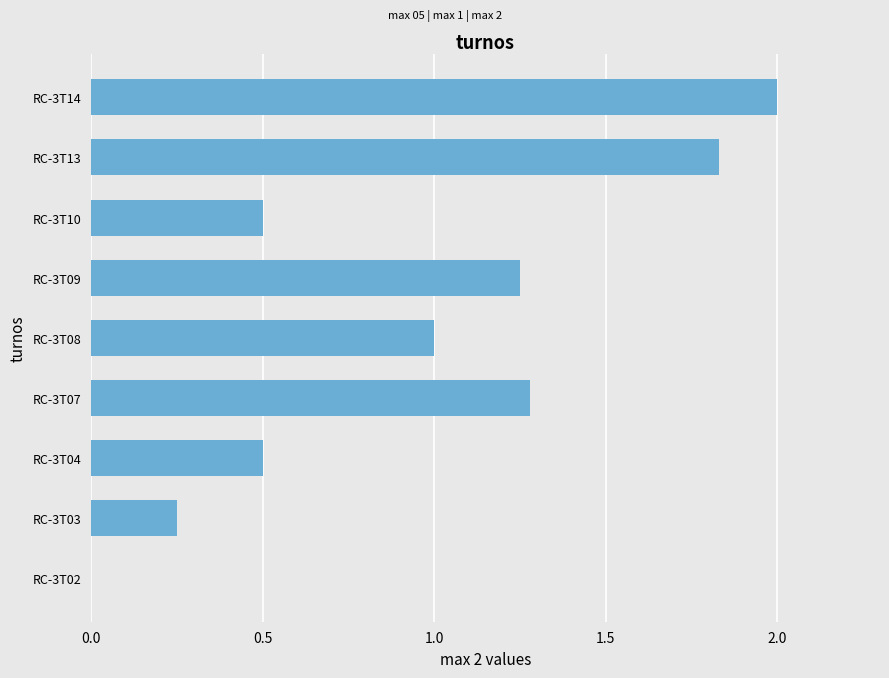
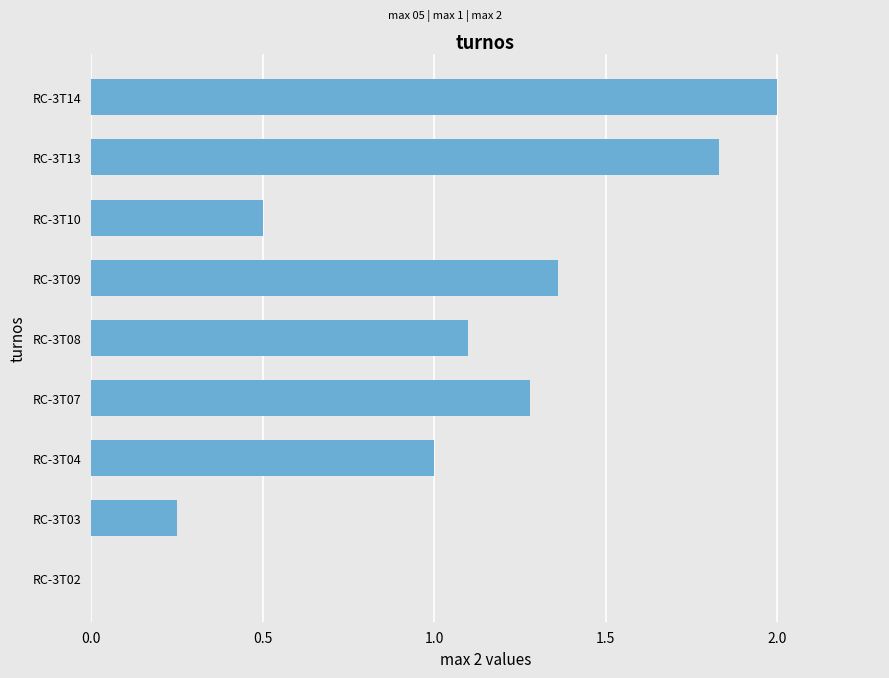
  {
    "RC-3T14": 2.00,
    "RC-3T13": 1.83,
    "RC-3T10": 0.50,
-   "RC-3T09": 1.25,
-   "RC-3T08": 1.0,
+   "RC-3T09": 1.36,
+   "RC-3T08": 1.1,
    "RC-3T07": 1.28,
-   "RC-3T04": 0.5,
+   "RC-3T04": 1.0,
    "RC-3T03": 0.25,
    "RC-3T02": 0.00
  }
